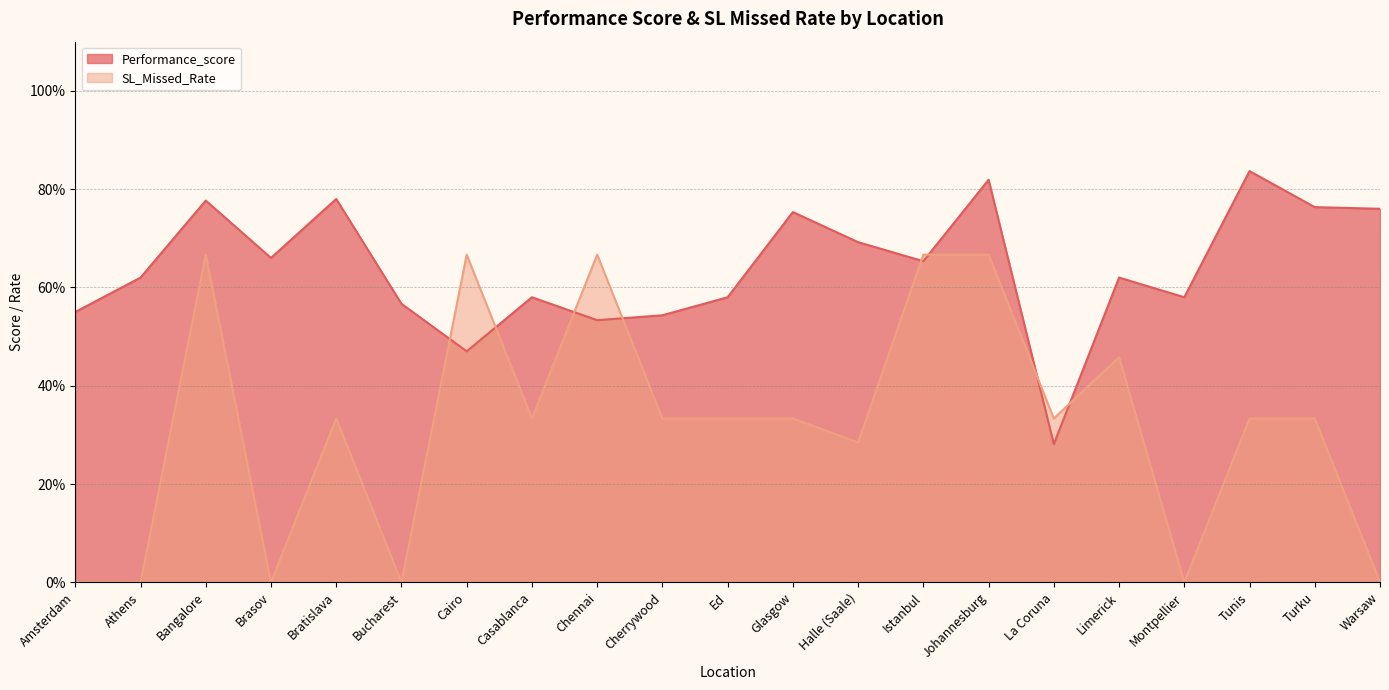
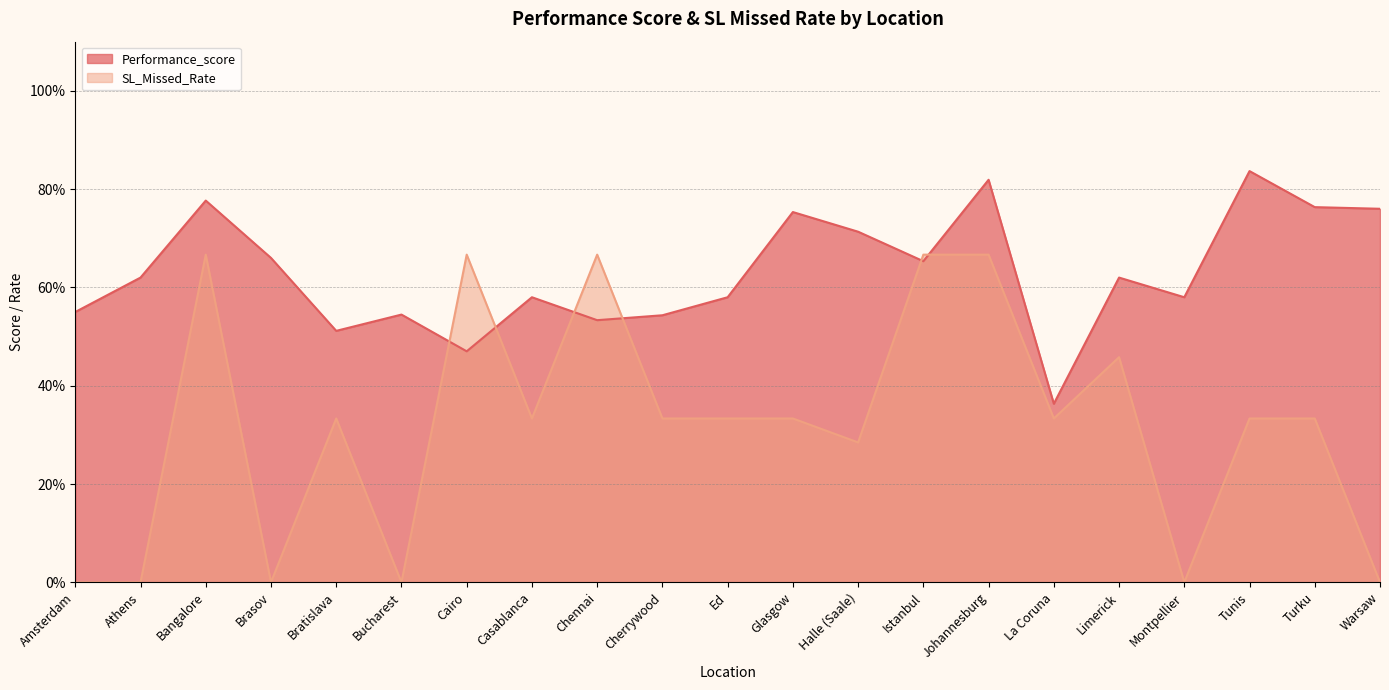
  {
    "Performance_score": {
      "Amsterdam": "55%",
      "Athens": "62%",
      "Bangalore": "78%",
      "Brasov": "66%",
-     "Bratislava": "78%",
-     "Bucharest": "57%",
+     "Bratislava": "51%",
+     "Bucharest": "54%",
      "Cairo": "47%",
      "Casablanca": "58%",
      "Chennai": "53%",
      "Cherrywood": "54%",
      "Ed": "58%",
      "Glasgow": "75%",
-     "Halle (Saale)": "69%",
+     "Halle (Saale)": "71%",
      "Istanbul": "65%",
      "Johannesburg": "82%",
-     "La Coruna": "28%",
+     "La Coruna": "36%",
      "Limerick": "62%",
      "Montpellier": "58%",
      "Tunis": "84%",
      "Turku": "76%",
      "Warsaw": "76%"
    },
    "SL_Missed_Rate": {
      "Amsterdam": "0%",
      "Athens": "0%",
      "Bangalore": "67%",
      "Brasov": "0%",
      "Bratislava": "33%",
      "Bucharest": "0%",
      "Cairo": "67%",
      "Casablanca": "33%",
      "Chennai": "67%",
      "Cherrywood": "33%",
      "Ed": "33%",
      "Glasgow": "33%",
      "Halle (Saale)": "28%",
      "Istanbul": "67%",
      "Johannesburg": "67%",
      "La Coruna": "33%",
      "Limerick": "46%",
      "Montpellier": "0%",
      "Tunis": "33%",
      "Turku": "33%",
      "Warsaw": "0%"
    }
  }
